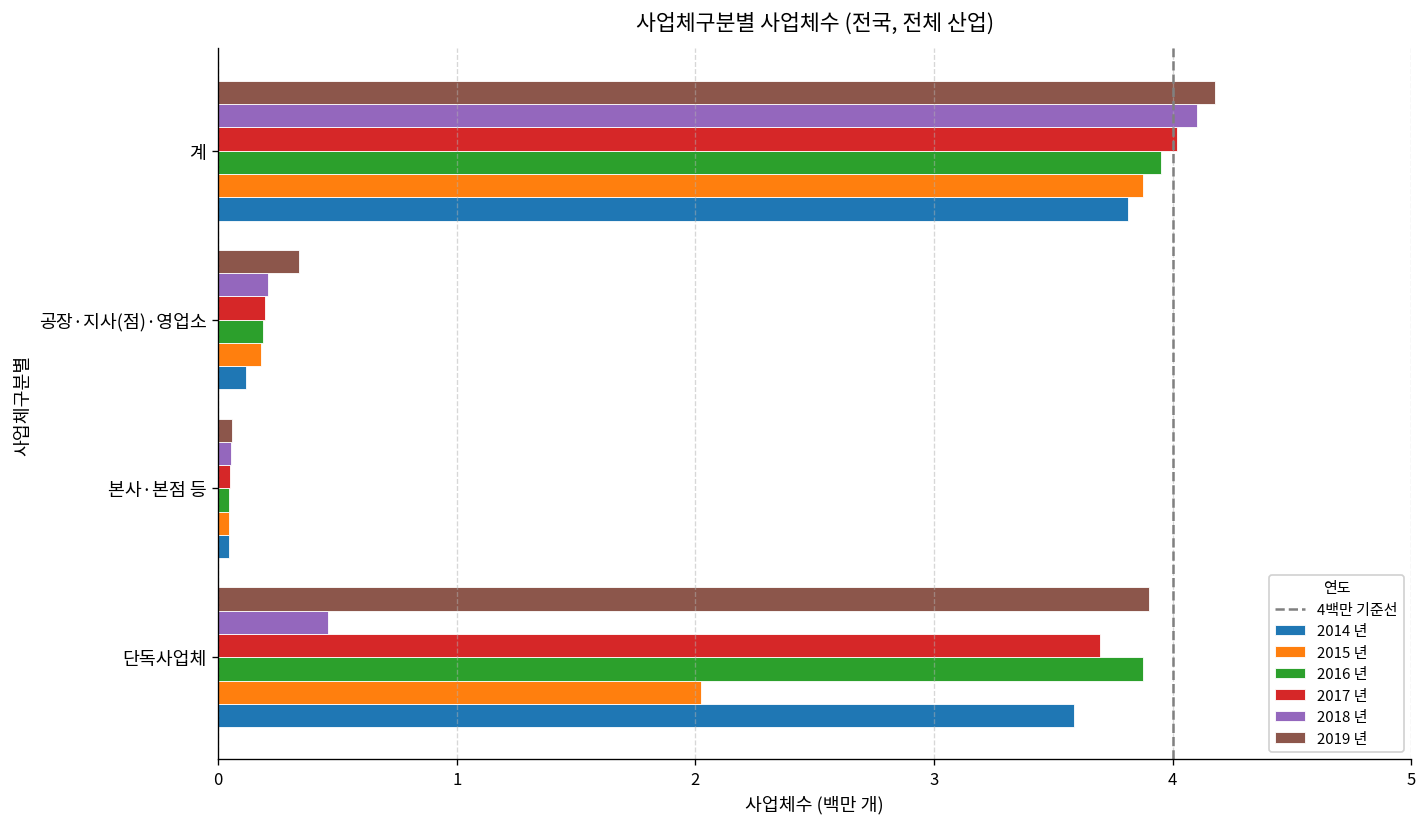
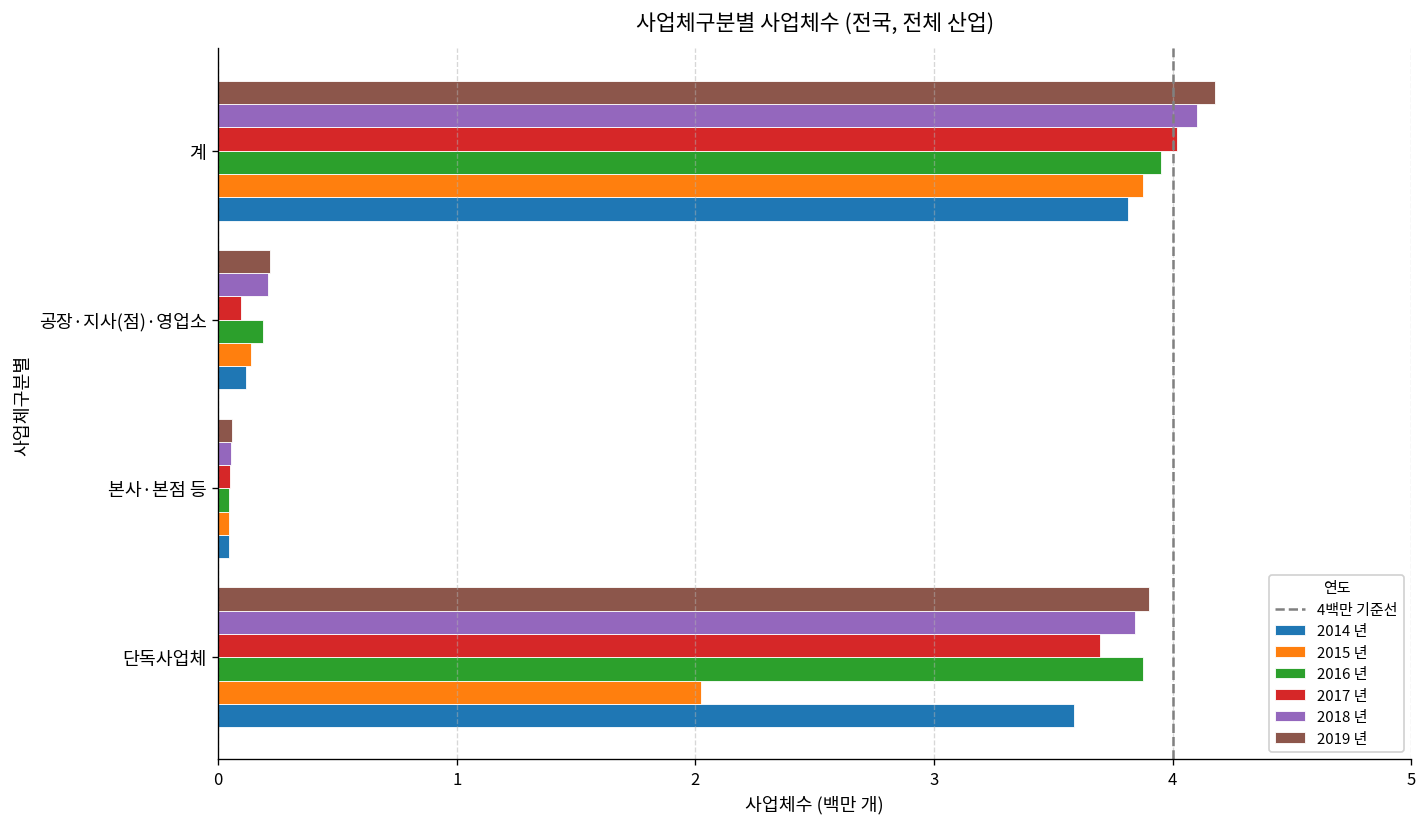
  {
    "2014 년": {
      "계": 3.81,
      "공장·지사(점)·영업소": 0.12,
      "본사·본점 등": 0.05,
      "단독사업체": 3.59
    },
    "2015 년": {
      "계": 3.87,
-     "공장·지사(점)·영업소": 0.18,
+     "공장·지사(점)·영업소": 0.14,
      "본사·본점 등": 0.05,
      "단독사업체": 2.02
    },
    "2016 년": {
      "계": 3.95,
      "공장·지사(점)·영업소": 0.19,
      "본사·본점 등": 0.05,
      "단독사업체": 3.87
    },
    "2017 년": {
      "계": 4.02,
-     "공장·지사(점)·영업소": 0.20,
+     "공장·지사(점)·영업소": 0.10,
      "본사·본점 등": 0.05,
      "단독사업체": 3.69
    },
    "2018 년": {
      "계": 4.10,
      "공장·지사(점)·영업소": 0.21,
      "본사·본점 등": 0.05,
-     "단독사업체": 0.46
+     "단독사업체": 3.84
    },
    "2019 년": {
      "계": 4.18,
-     "공장·지사(점)·영업소": 0.34,
+     "공장·지사(점)·영업소": 0.22,
      "본사·본점 등": 0.06,
      "단독사업체": 3.90
    }
  }
